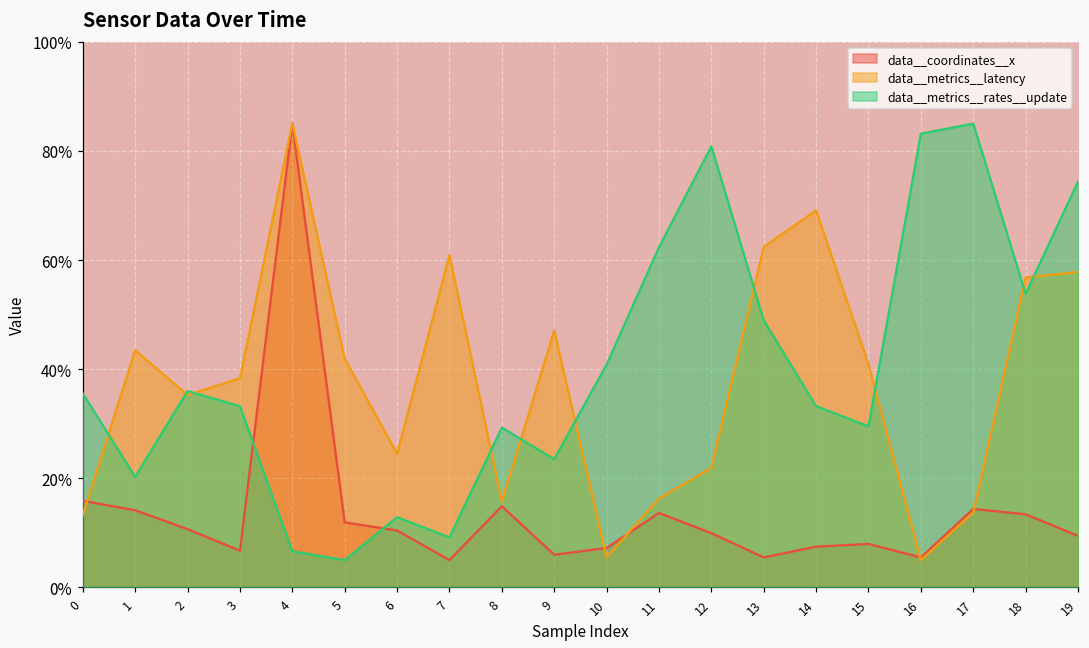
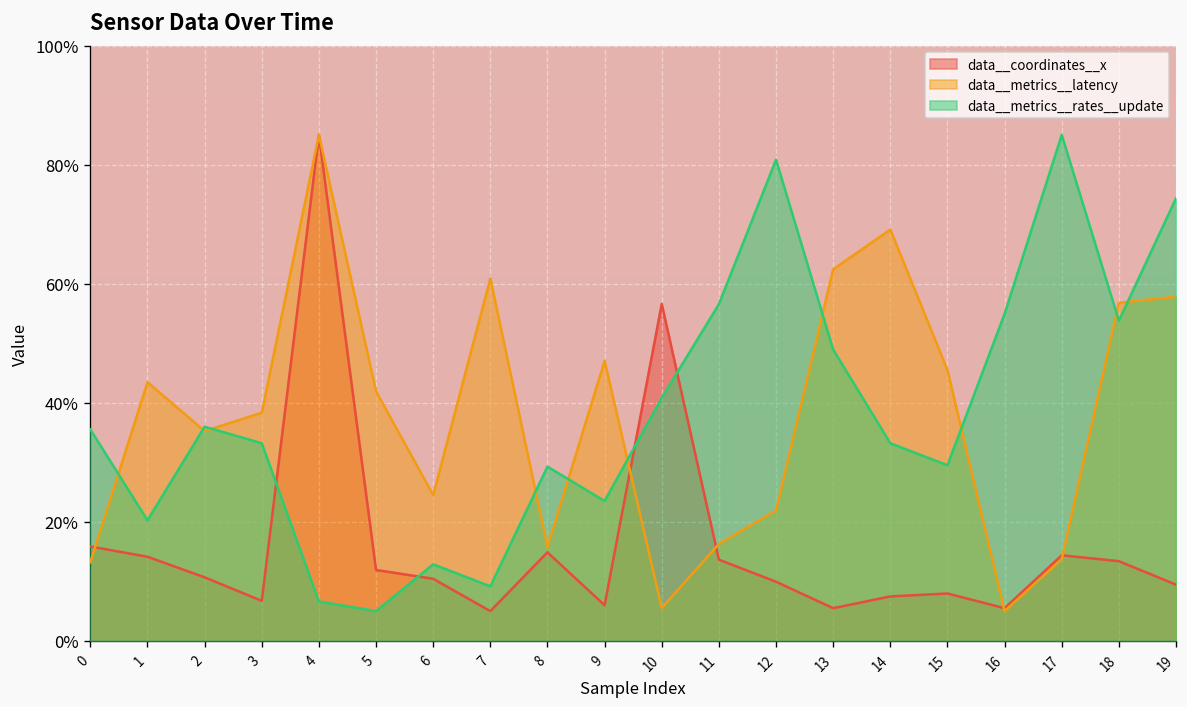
  {
    "data__coordinates__x": {
      "0": "16%",
      "1": "14%",
      "2": "11%",
      "3": "7%",
      "5": "12%",
      "6": "10%",
      "7": "5%",
      "8": "15%",
      "9": "6%",
-     "10": "7%",
+     "10": "57%",
      "11": "14%",
      "12": "10%",
      "13": "5%",
      "14": "7%",
      "15": "8%",
      "17": "14%",
      "18": "13%",
      "19": "9%"
    },
    "data__metrics__latency": {
      "0": "13%",
      "1": "43%",
      "2": "35%",
      "3": "38%",
      "5": "42%",
      "6": "24%",
      "7": "61%",
      "8": "16%",
      "9": "47%",
      "10": "6%",
      "11": "16%",
      "12": "22%",
      "13": "62%",
      "14": "69%",
-     "15": "41%",
+     "15": "46%",
      "17": "14%",
      "18": "57%",
      "19": "58%"
    },
    "data__metrics__rates__update": {
      "0": "36%",
      "1": "20%",
      "2": "36%",
      "3": "33%",
      "4": "7%",
      "5": "5%",
      "6": "13%",
      "7": "9%",
      "8": "29%",
      "9": "23%",
      "10": "41%",
-     "11": "62%",
+     "11": "57%",
      "12": "81%",
      "13": "49%",
      "14": "33%",
      "15": "30%",
-     "16": "83%",
+     "16": "55%",
      "17": "85%",
      "18": "54%",
      "19": "74%"
    }
  }
